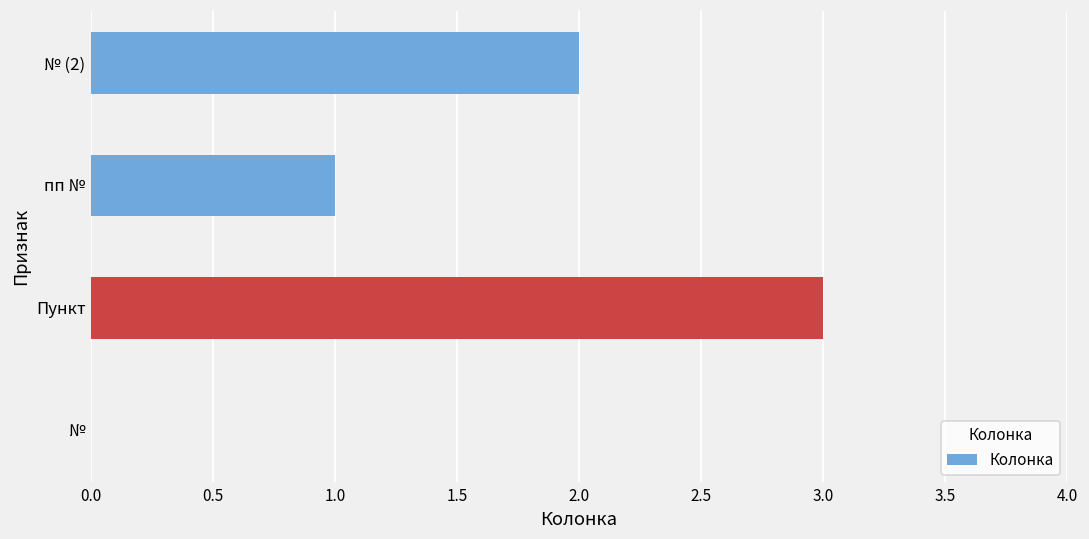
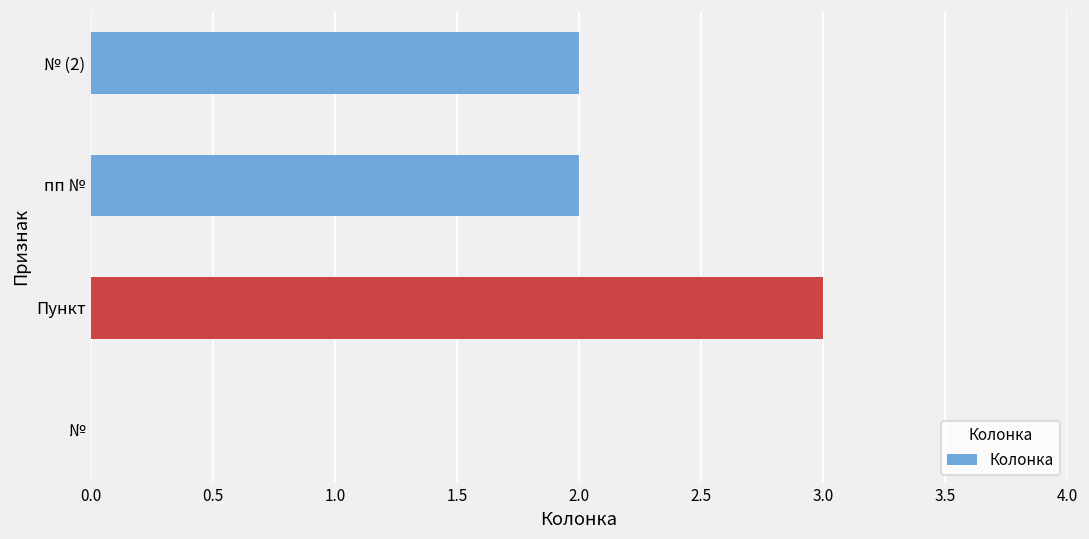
  {
    "№ (2)": 2,
-   "пп №": 1,
+   "пп №": 2,
    "Пункт": 3,
    "№": 0
  }
